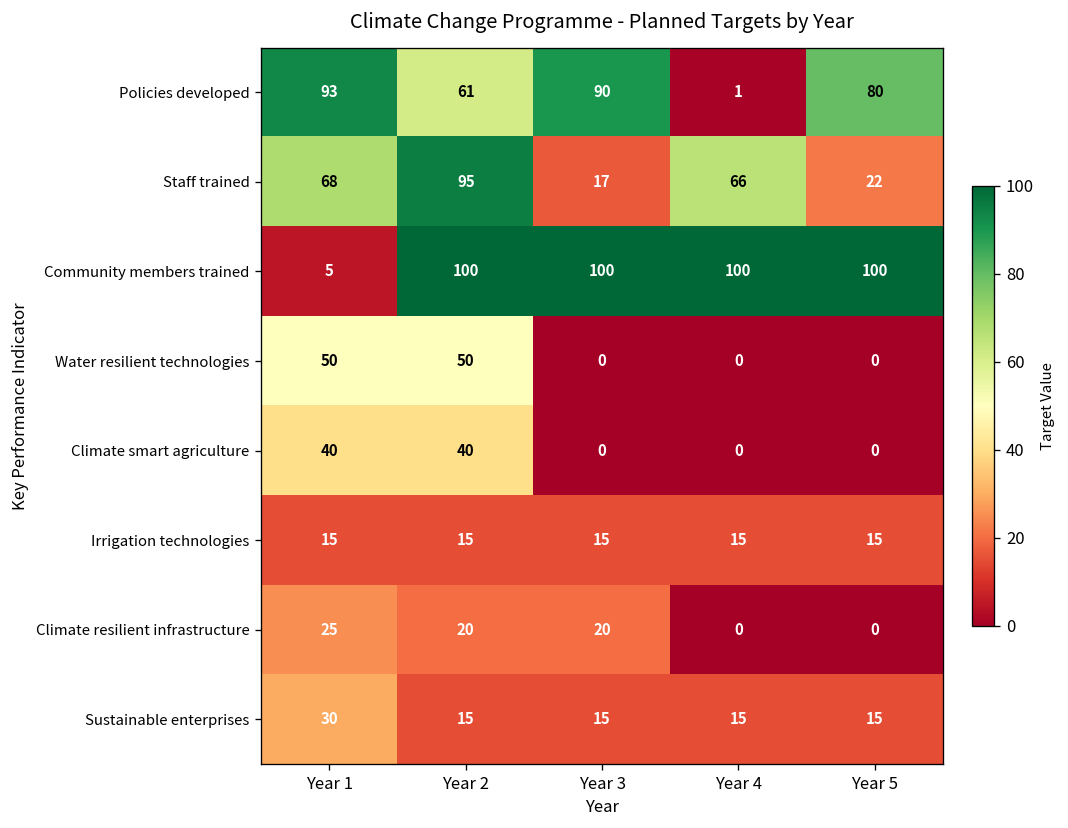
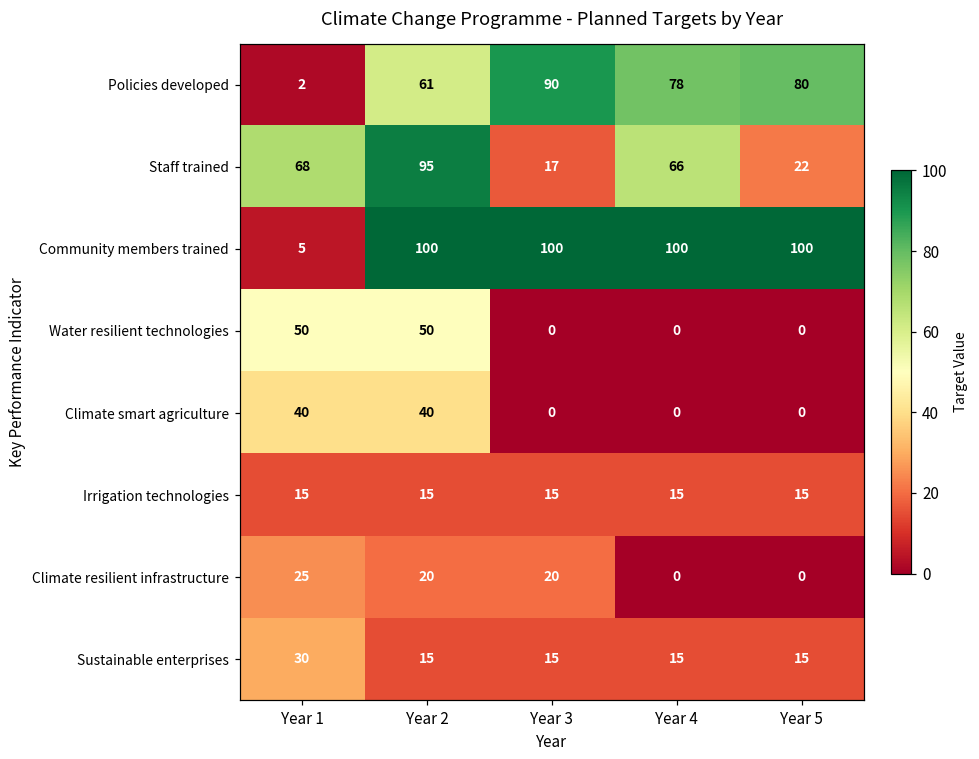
  {
    "Policies developed": {
-     "Year 1": 93,
+     "Year 1": 2,
      "Year 2": 61,
      "Year 3": 90,
-     "Year 4": 1,
+     "Year 4": 78,
      "Year 5": 80
    },
    "Staff trained": {
      "Year 1": 68,
      "Year 2": 95,
      "Year 3": 17,
      "Year 4": 66,
      "Year 5": 22
    },
    "Community members trained": {
      "Year 1": 5,
      "Year 2": 100,
      "Year 3": 100,
      "Year 4": 100,
      "Year 5": 100
    },
    "Water resilient technologies": {
      "Year 1": 50,
      "Year 2": 50,
      "Year 3": 0,
      "Year 4": 0,
      "Year 5": 0
    },
    "Climate smart agriculture": {
      "Year 1": 40,
      "Year 2": 40,
      "Year 3": 0,
      "Year 4": 0,
      "Year 5": 0
    },
    "Irrigation technologies": {
      "Year 1": 15,
      "Year 2": 15,
      "Year 3": 15,
      "Year 4": 15,
      "Year 5": 15
    },
    "Climate resilient infrastructure": {
      "Year 1": 25,
      "Year 2": 20,
      "Year 3": 20,
      "Year 4": 0,
      "Year 5": 0
    },
    "Sustainable enterprises": {
      "Year 1": 30,
      "Year 2": 15,
      "Year 3": 15,
      "Year 4": 15,
      "Year 5": 15
    }
  }
